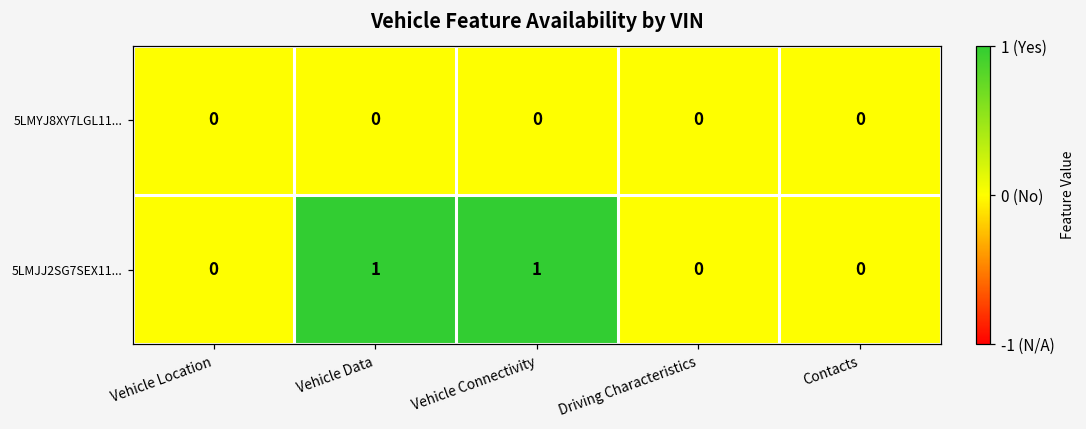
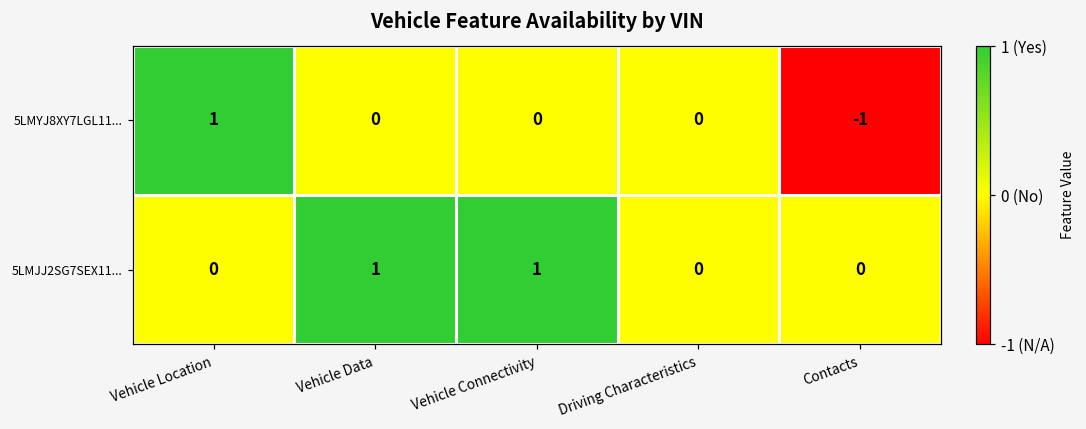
  {
    "5LMYJ8XY7LGL11...": {
-     "Vehicle Location": 0,
+     "Vehicle Location": 1,
      "Vehicle Data": 0,
      "Vehicle Connectivity": 0,
      "Driving Characteristics": 0,
-     "Contacts": 0
+     "Contacts": -1
    },
    "5LMJJ2SG7SEX11...": {
      "Vehicle Location": 0,
      "Vehicle Data": 1,
      "Vehicle Connectivity": 1,
      "Driving Characteristics": 0,
      "Contacts": 0
    }
  }
